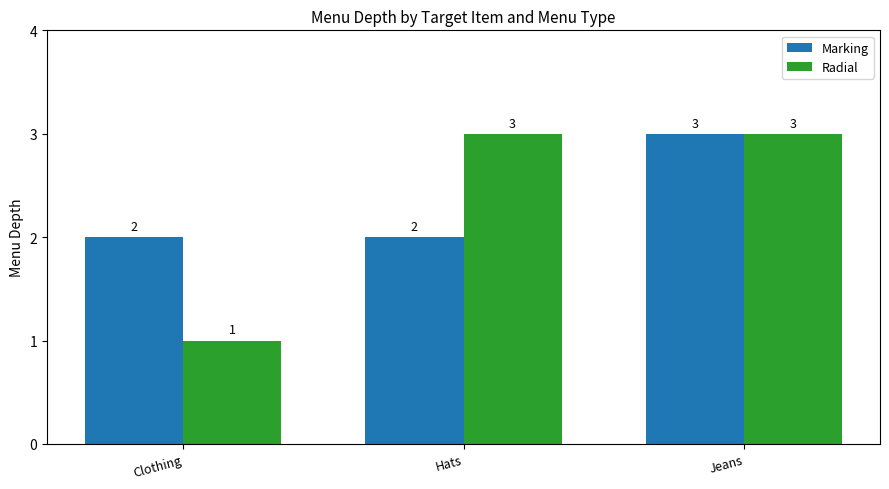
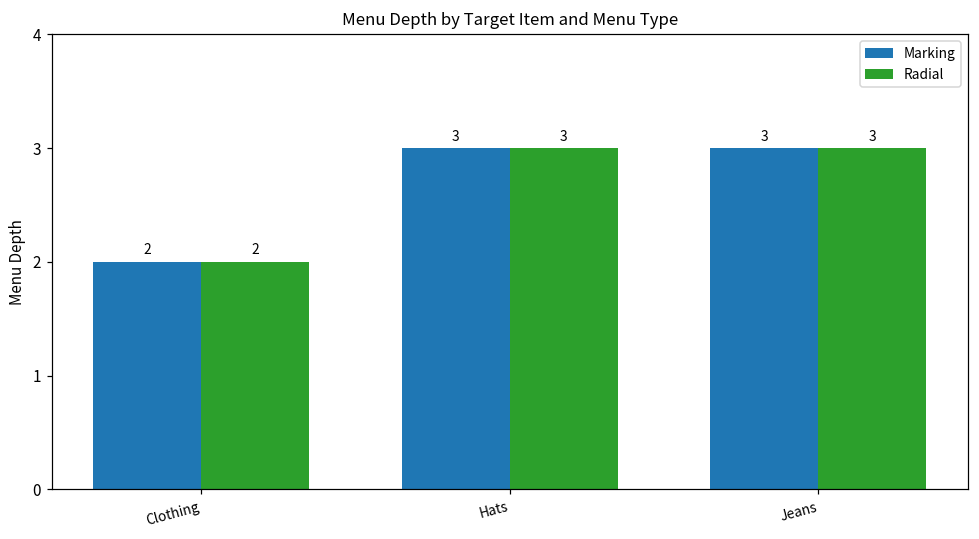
  {
    "Marking": {
      "Clothing": 2,
-     "Hats": 2,
+     "Hats": 3,
      "Jeans": 3
    },
    "Radial": {
-     "Clothing": 1,
+     "Clothing": 2,
      "Hats": 3,
      "Jeans": 3
    }
  }
